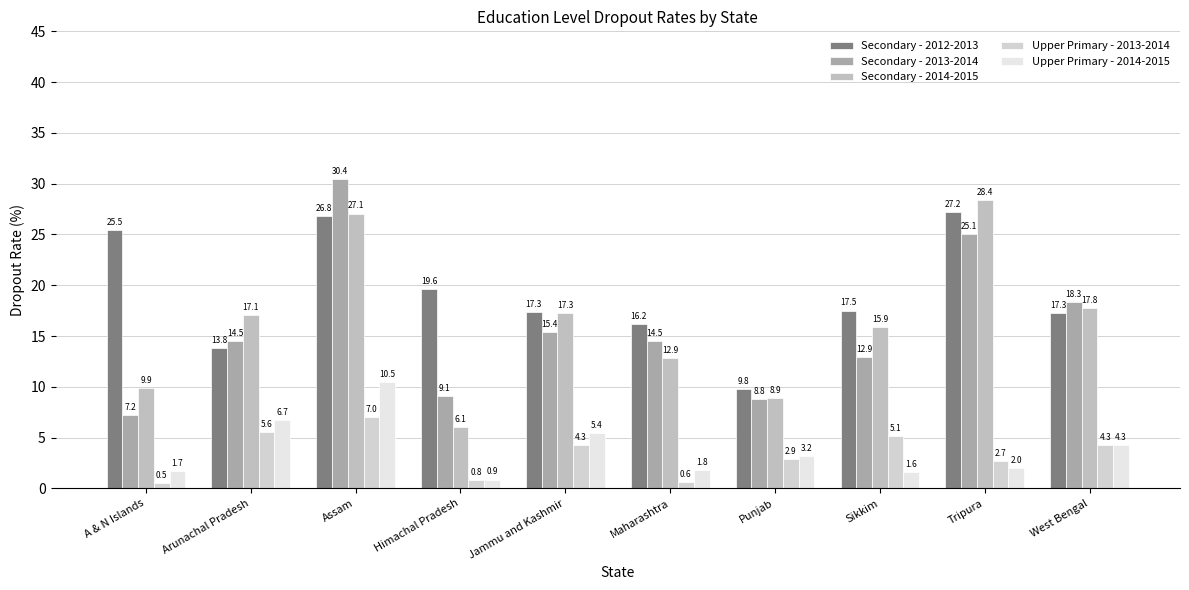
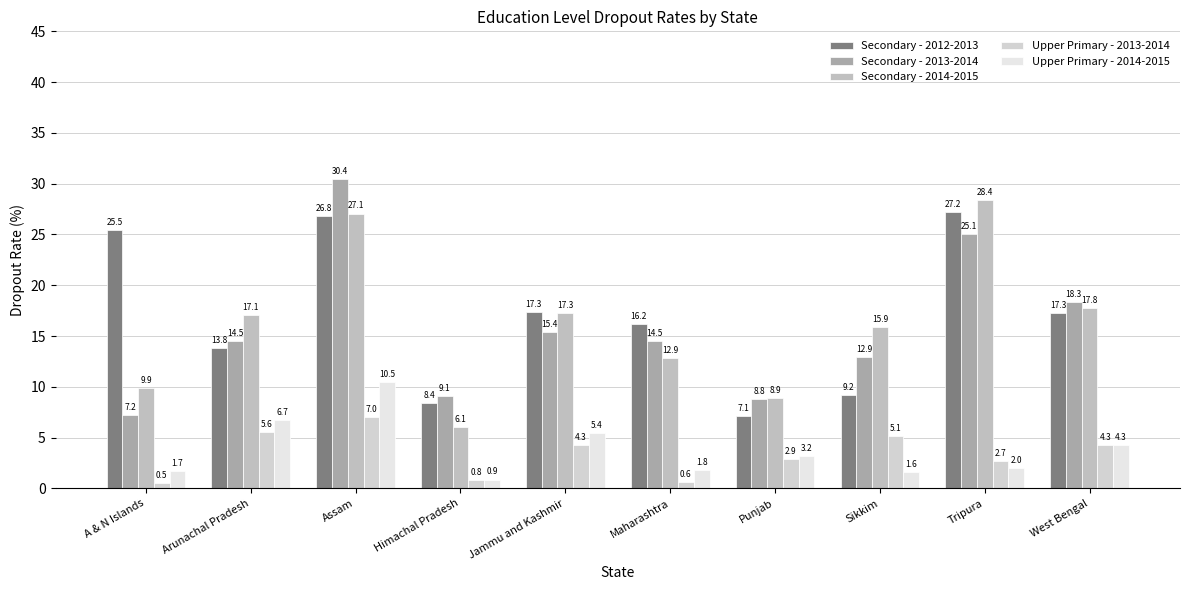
  {
    "Secondary - 2012-2013": {
      "A & N Islands": 25.5,
      "Arunachal Pradesh": 13.8,
      "Assam": 26.8,
-     "Himachal Pradesh": 19.6,
+     "Himachal Pradesh": 8.4,
      "Jammu and Kashmir": 17.3,
      "Maharashtra": 16.2,
-     "Punjab": 9.8,
-     "Sikkim": 17.5,
+     "Punjab": 7.1,
+     "Sikkim": 9.2,
      "Tripura": 27.2,
      "West Bengal": 17.3
    }
  }
